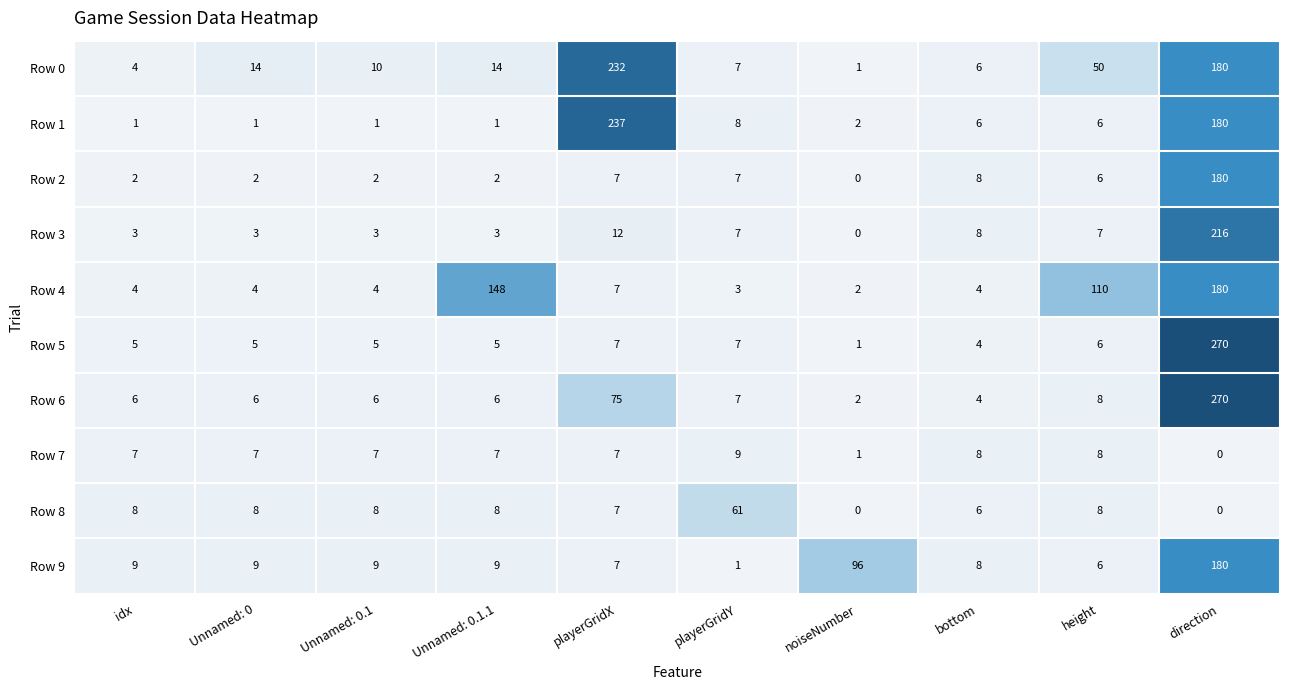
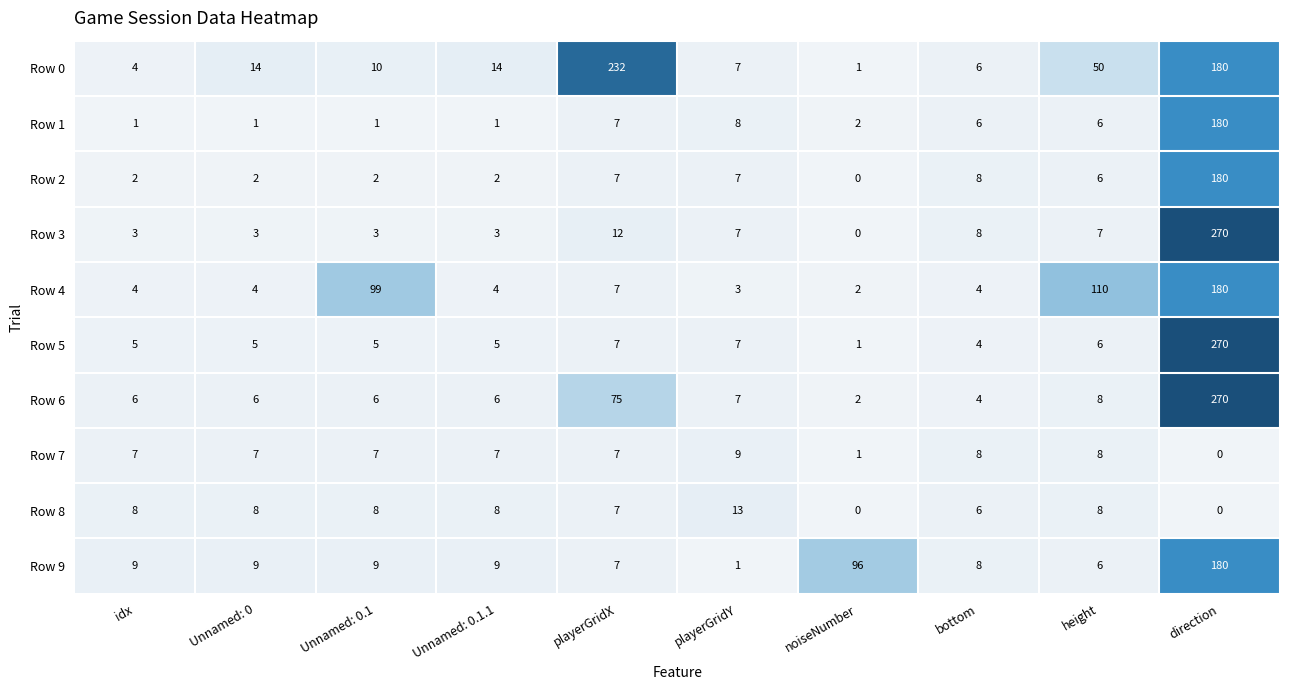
  {
    "Row 0": {
      "idx": 4,
      "Unnamed: 0": 14,
      "Unnamed: 0.1": 10,
      "Unnamed: 0.1.1": 14,
      "playerGridX": 232,
      "playerGridY": 7,
      "noiseNumber": 1,
      "bottom": 6,
      "height": 50,
      "direction": 180
    },
    "Row 1": {
      "idx": 1,
      "Unnamed: 0": 1,
      "Unnamed: 0.1": 1,
      "Unnamed: 0.1.1": 1,
-     "playerGridX": 237,
+     "playerGridX": 7,
      "playerGridY": 8,
      "noiseNumber": 2,
      "bottom": 6,
      "height": 6,
      "direction": 180
    },
    "Row 2": {
      "idx": 2,
      "Unnamed: 0": 2,
      "Unnamed: 0.1": 2,
      "Unnamed: 0.1.1": 2,
      "playerGridX": 7,
      "playerGridY": 7,
      "noiseNumber": 0,
      "bottom": 8,
      "height": 6,
      "direction": 180
    },
    "Row 3": {
      "idx": 3,
      "Unnamed: 0": 3,
      "Unnamed: 0.1": 3,
      "Unnamed: 0.1.1": 3,
      "playerGridX": 12,
      "playerGridY": 7,
      "noiseNumber": 0,
      "bottom": 8,
      "height": 7,
-     "direction": 216
+     "direction": 270
    },
    "Row 4": {
      "idx": 4,
      "Unnamed: 0": 4,
-     "Unnamed: 0.1": 4,
-     "Unnamed: 0.1.1": 148,
+     "Unnamed: 0.1": 99,
+     "Unnamed: 0.1.1": 4,
      "playerGridX": 7,
      "playerGridY": 3,
      "noiseNumber": 2,
      "bottom": 4,
      "height": 110,
      "direction": 180
    },
    "Row 5": {
      "idx": 5,
      "Unnamed: 0": 5,
      "Unnamed: 0.1": 5,
      "Unnamed: 0.1.1": 5,
      "playerGridX": 7,
      "playerGridY": 7,
      "noiseNumber": 1,
      "bottom": 4,
      "height": 6,
      "direction": 270
    },
    "Row 6": {
      "idx": 6,
      "Unnamed: 0": 6,
      "Unnamed: 0.1": 6,
      "Unnamed: 0.1.1": 6,
      "playerGridX": 75,
      "playerGridY": 7,
      "noiseNumber": 2,
      "bottom": 4,
      "height": 8,
      "direction": 270
    },
    "Row 7": {
      "idx": 7,
      "Unnamed: 0": 7,
      "Unnamed: 0.1": 7,
      "Unnamed: 0.1.1": 7,
      "playerGridX": 7,
      "playerGridY": 9,
      "noiseNumber": 1,
      "bottom": 8,
      "height": 8,
      "direction": 0
    },
    "Row 8": {
      "idx": 8,
      "Unnamed: 0": 8,
      "Unnamed: 0.1": 8,
      "Unnamed: 0.1.1": 8,
      "playerGridX": 7,
-     "playerGridY": 61,
+     "playerGridY": 13,
      "noiseNumber": 0,
      "bottom": 6,
      "height": 8,
      "direction": 0
    },
    "Row 9": {
      "idx": 9,
      "Unnamed: 0": 9,
      "Unnamed: 0.1": 9,
      "Unnamed: 0.1.1": 9,
      "playerGridX": 7,
      "playerGridY": 1,
      "noiseNumber": 96,
      "bottom": 8,
      "height": 6,
      "direction": 180
    }
  }
